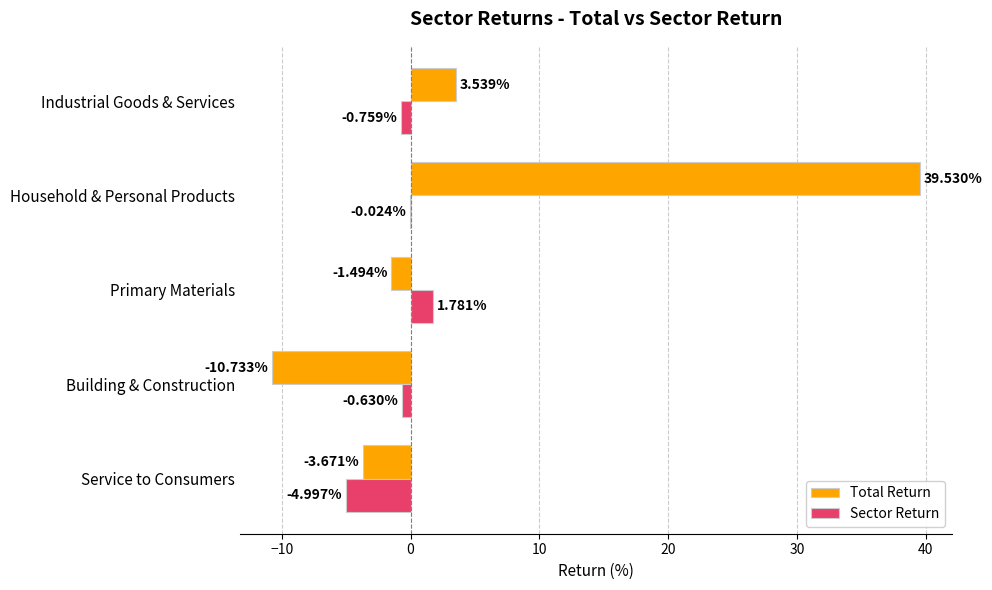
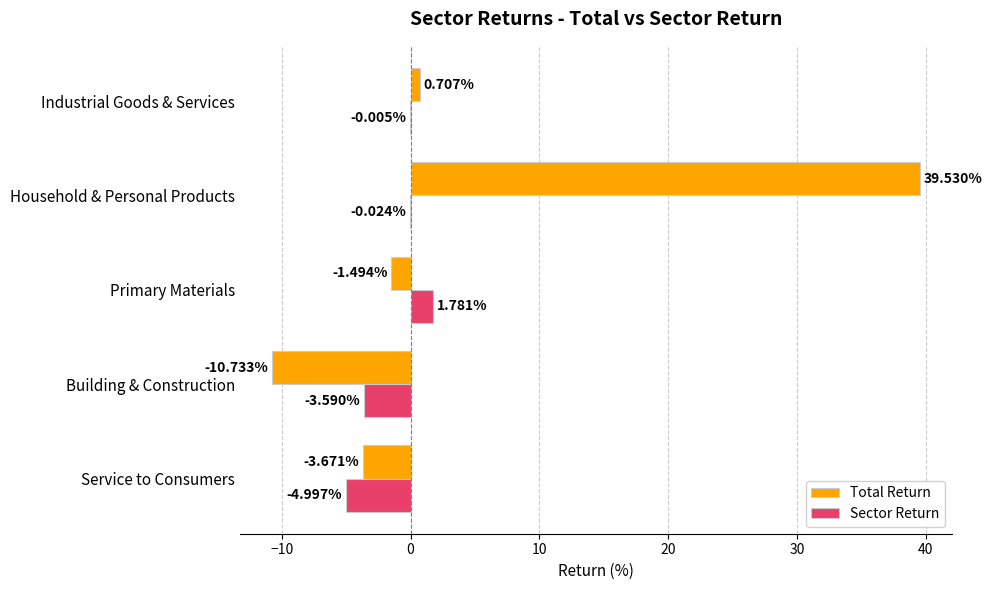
  {
    "Total Return": {
-     "Industrial Goods & Services": "3.539%",
+     "Industrial Goods & Services": "0.707%",
      "Household & Personal Products": "39.530%",
      "Primary Materials": "-1.494%",
      "Building & Construction": "-10.733%",
      "Service to Consumers": "-3.671%"
    },
    "Sector Return": {
-     "Industrial Goods & Services": "-0.759%",
+     "Industrial Goods & Services": "-0.005%",
      "Household & Personal Products": "-0.024%",
      "Primary Materials": "1.781%",
-     "Building & Construction": "-0.630%",
+     "Building & Construction": "-3.590%",
      "Service to Consumers": "-4.997%"
    }
  }
